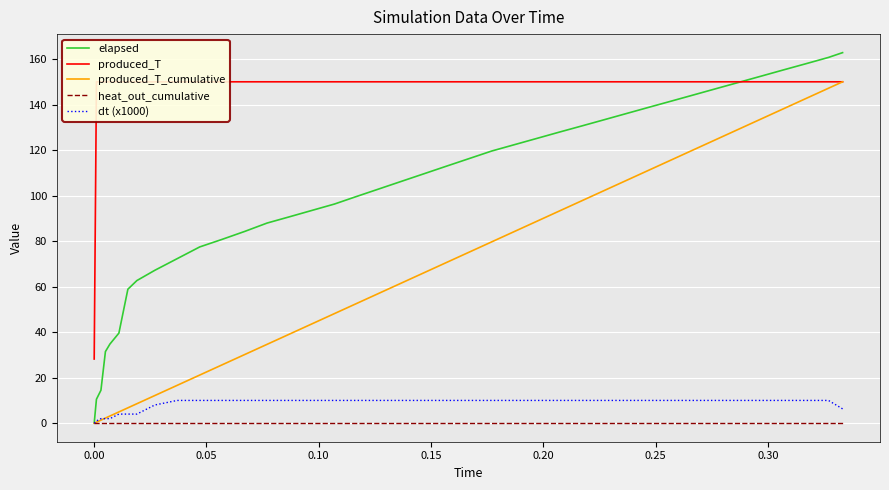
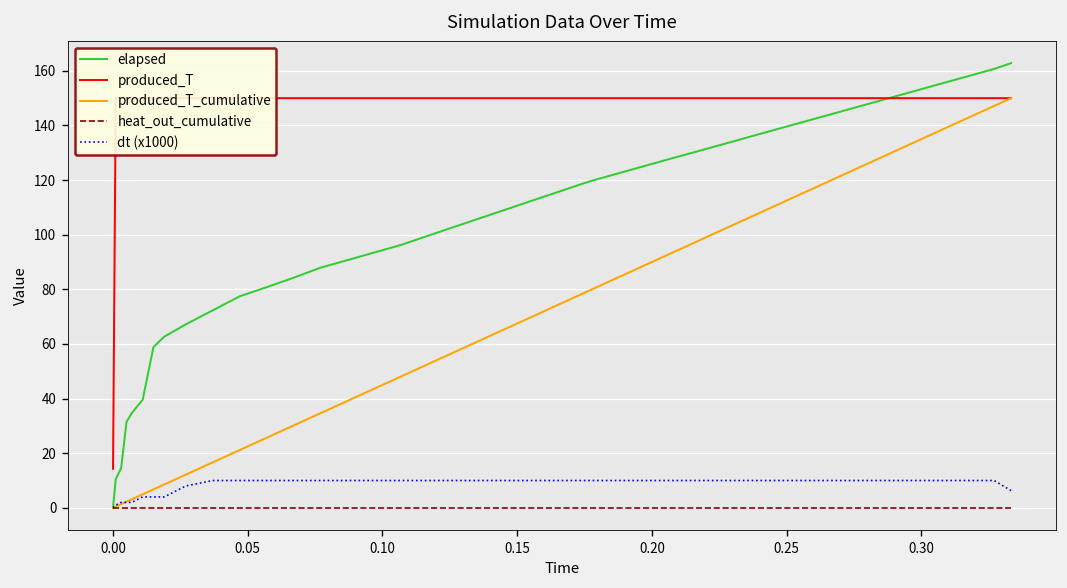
  {
    "produced_T": {
-     "0.00": 28
+     "0.00": 14
    }
  }
